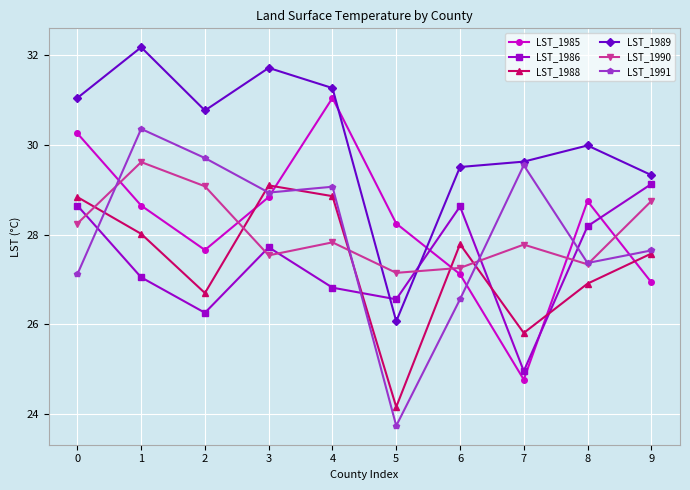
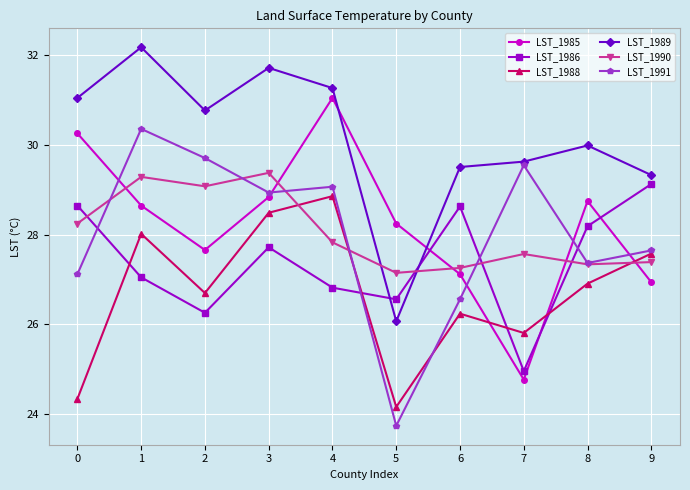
  {
    "LST_1988": {
-     "0": 28.8,
+     "0": 24.3,
      "1": 28.0,
      "2": 26.7,
-     "3": 29.1,
+     "3": 28.5,
      "4": 28.9,
      "5": 24.2,
-     "6": 27.8,
+     "6": 26.2,
      "7": 25.8,
      "8": 26.9,
      "9": 27.6
    },
    "LST_1990": {
      "0": 28.3,
-     "1": 29.6,
+     "1": 29.3,
      "2": 29.1,
-     "3": 27.5,
+     "3": 29.4,
      "4": 27.8,
      "5": 27.2,
      "6": 27.3,
-     "7": 27.8,
-     "9": 28.8
+     "7": 27.6,
+     "9": 27.4
    }
  }
